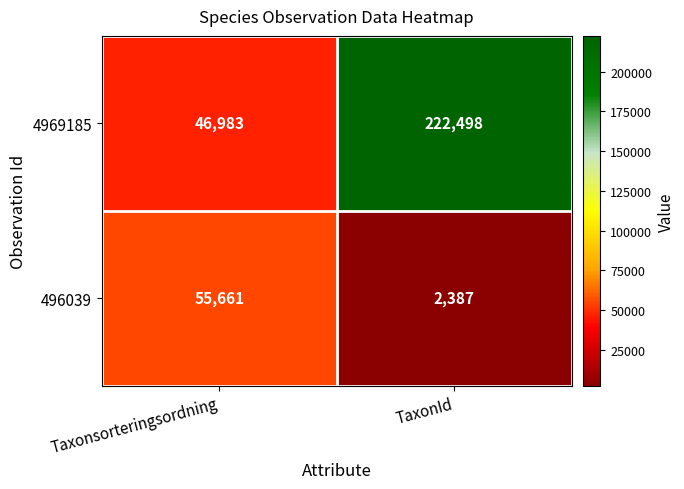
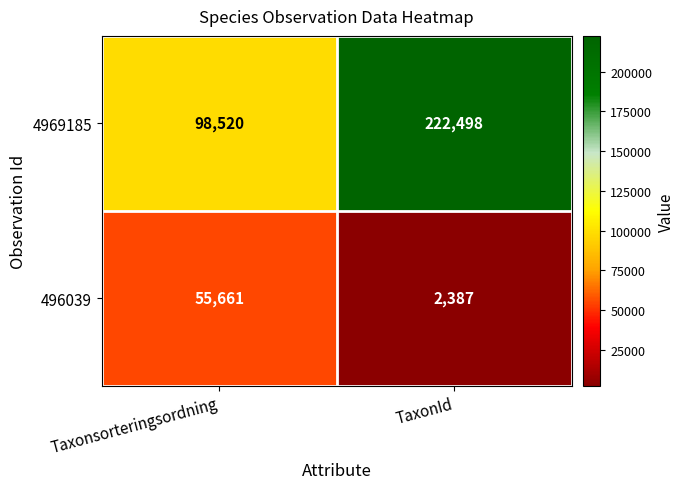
  {
    "4969185": {
-     "Taxonsorteringsordning": "46,983",
+     "Taxonsorteringsordning": "98,520",
      "TaxonId": "222,498"
    },
    "496039": {
      "Taxonsorteringsordning": "55,661",
      "TaxonId": "2,387"
    }
  }
